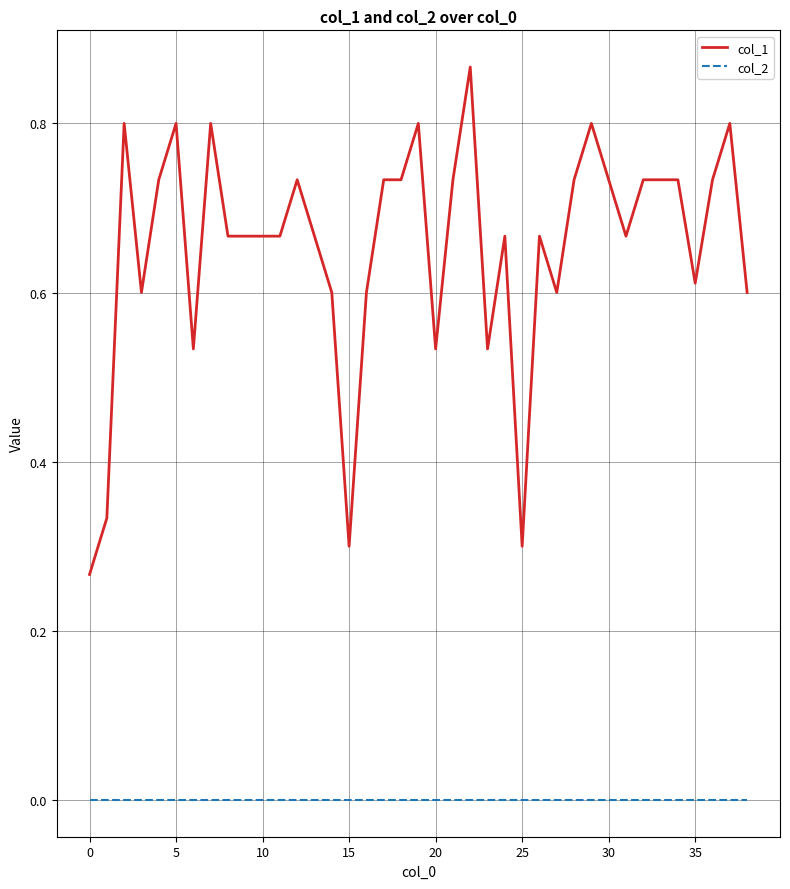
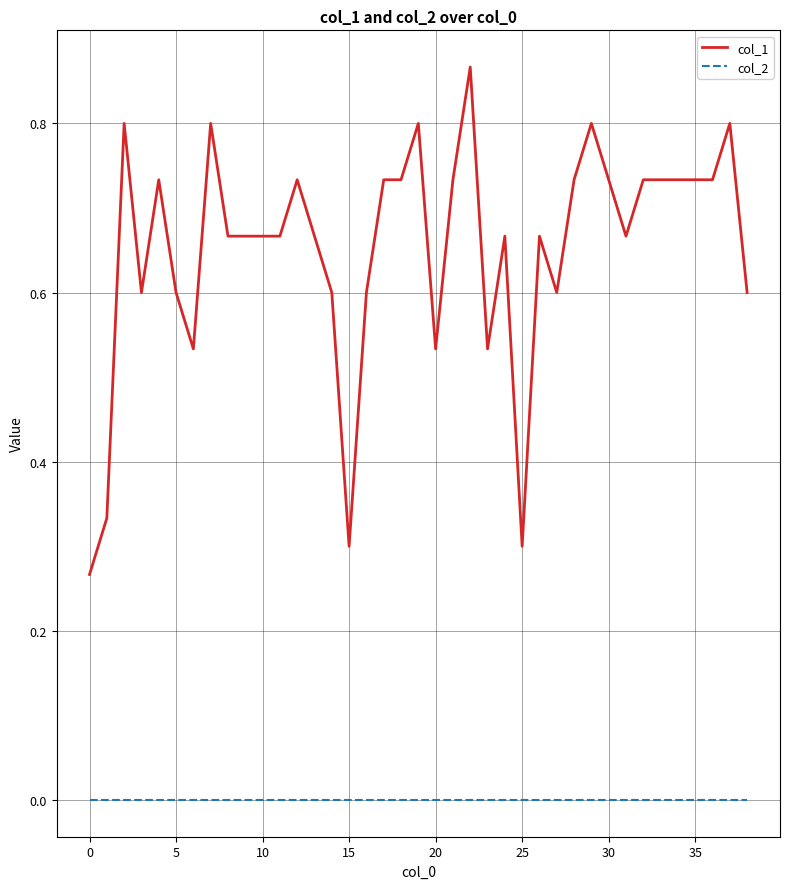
  {
    "col_1": {
      "0": 0.27,
-     "5": 0.8,
+     "5": 0.6,
      "10": 0.67,
      "15": 0.30,
      "20": 0.53,
      "25": 0.30,
      "30": 0.73,
-     "35": 0.61
+     "35": 0.73
    },
    "col_2": {
      "0": 0.00,
      "5": 0.00,
      "10": 0.00,
      "15": 0.00,
      "20": 0.00,
      "25": 0.00,
      "30": 0.00,
      "35": 0.00
    }
  }
